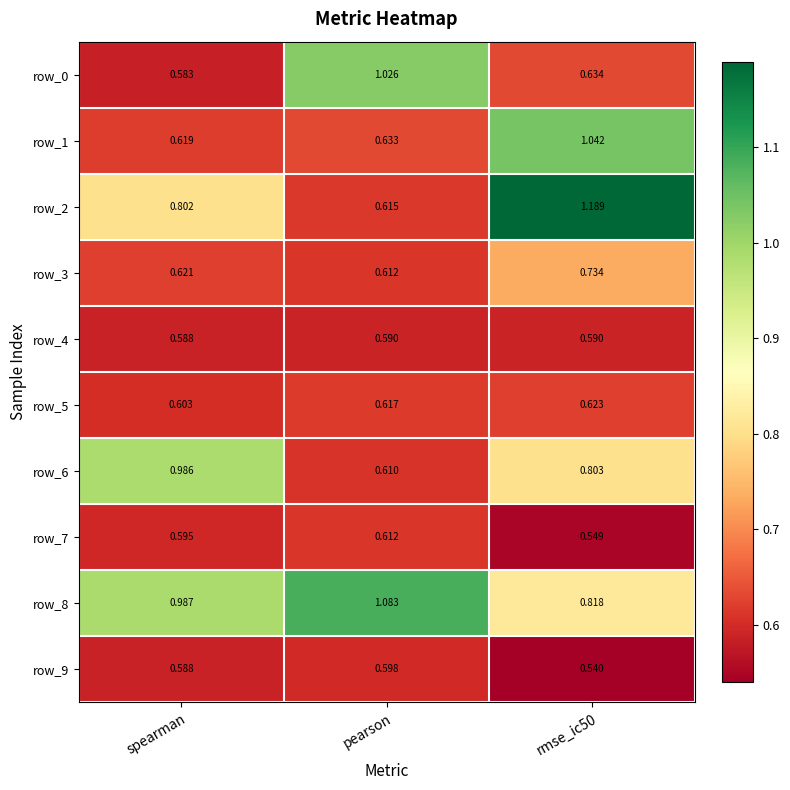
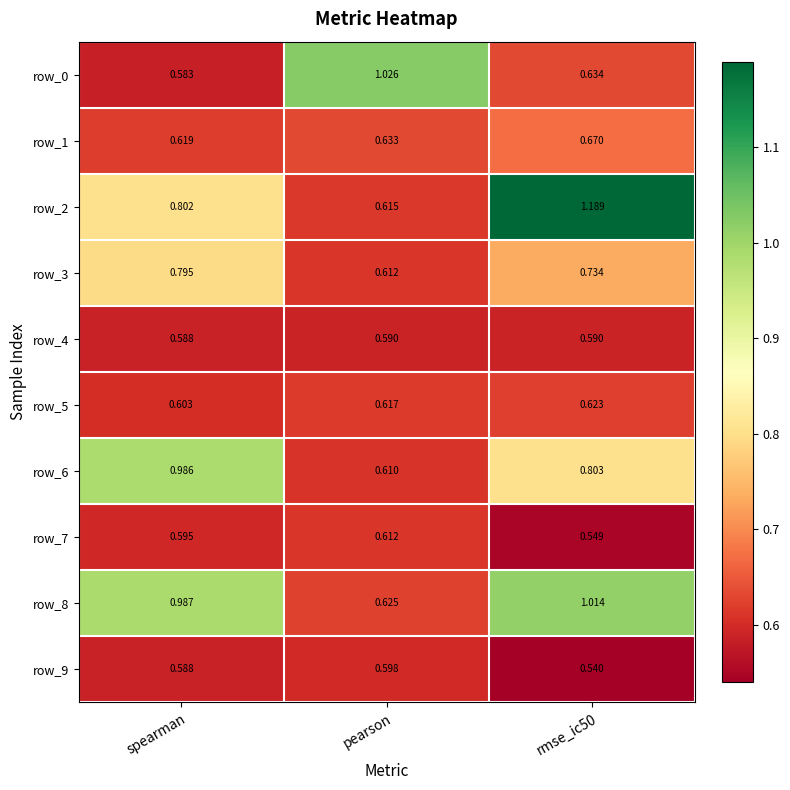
  {
    "row_0": {
      "spearman": 0.583,
      "pearson": 1.026,
      "rmse_ic50": 0.634
    },
    "row_1": {
      "spearman": 0.619,
      "pearson": 0.633,
-     "rmse_ic50": 1.042
+     "rmse_ic50": 0.670
    },
    "row_2": {
      "spearman": 0.802,
      "pearson": 0.615,
      "rmse_ic50": 1.189
    },
    "row_3": {
-     "spearman": 0.621,
+     "spearman": 0.795,
      "pearson": 0.612,
      "rmse_ic50": 0.734
    },
    "row_4": {
      "spearman": 0.588,
      "pearson": 0.590,
      "rmse_ic50": 0.590
    },
    "row_5": {
      "spearman": 0.603,
      "pearson": 0.617,
      "rmse_ic50": 0.623
    },
    "row_6": {
      "spearman": 0.986,
      "pearson": 0.610,
      "rmse_ic50": 0.803
    },
    "row_7": {
      "spearman": 0.595,
      "pearson": 0.612,
      "rmse_ic50": 0.549
    },
    "row_8": {
      "spearman": 0.987,
-     "pearson": 1.083,
-     "rmse_ic50": 0.818
+     "pearson": 0.625,
+     "rmse_ic50": 1.014
    },
    "row_9": {
      "spearman": 0.588,
      "pearson": 0.598,
      "rmse_ic50": 0.540
    }
  }
